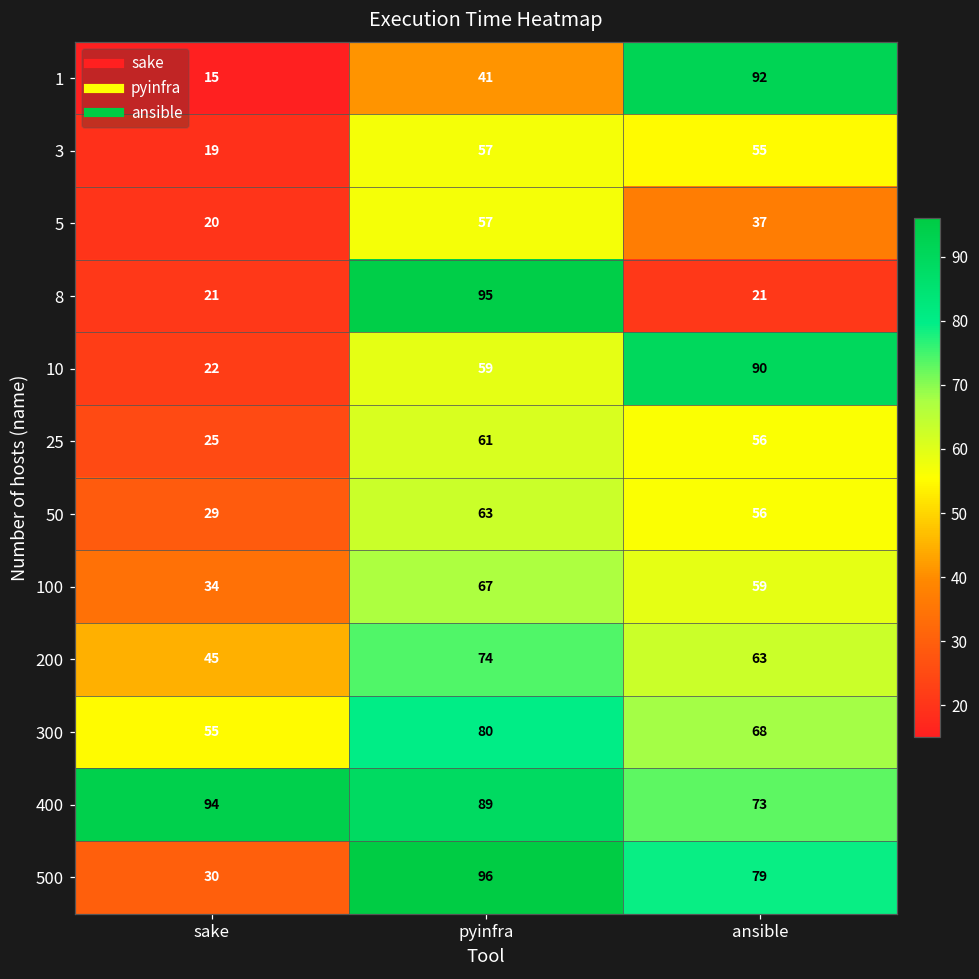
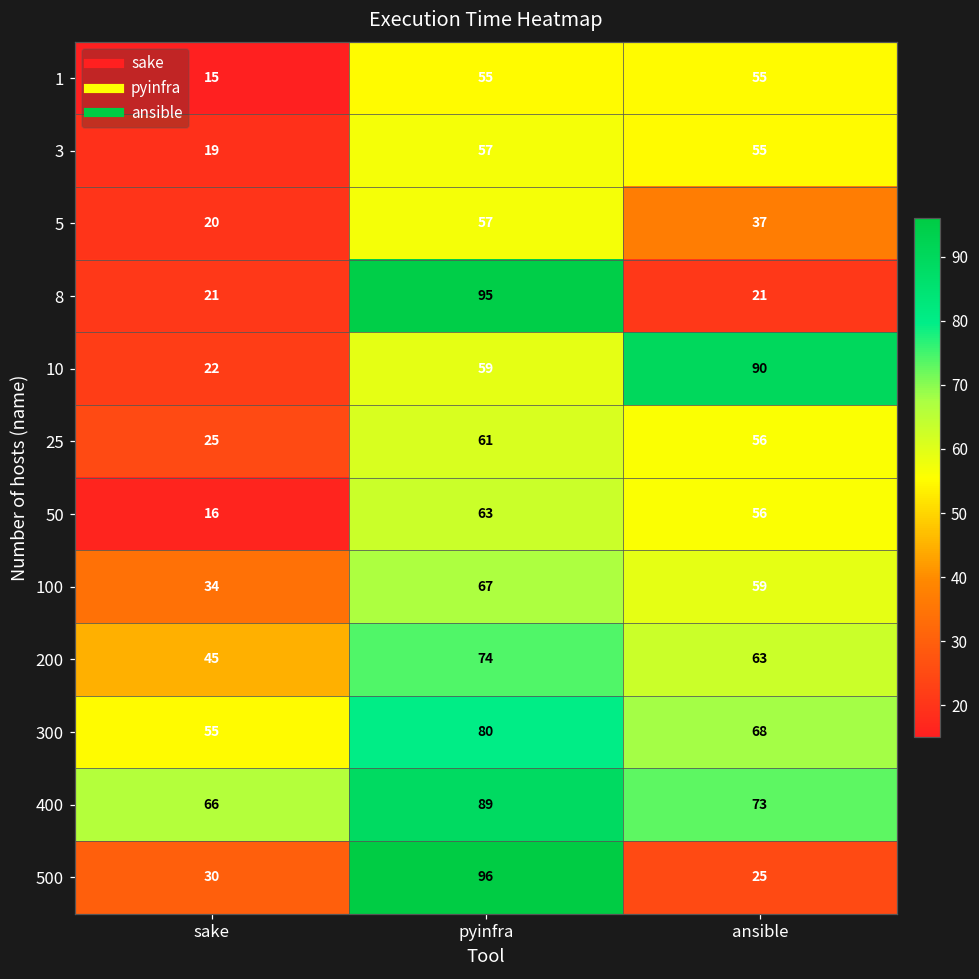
  {
    "1": {
      "sake": 15,
-     "pyinfra": 41,
-     "ansible": 92
+     "pyinfra": 55,
+     "ansible": 55
    },
    "3": {
      "sake": 19,
      "pyinfra": 57,
      "ansible": 55
    },
    "5": {
      "sake": 20,
      "pyinfra": 57,
      "ansible": 37
    },
    "8": {
      "sake": 21,
      "pyinfra": 95,
      "ansible": 21
    },
    "10": {
      "sake": 22,
      "pyinfra": 59,
      "ansible": 90
    },
    "25": {
      "sake": 25,
      "pyinfra": 61,
      "ansible": 56
    },
    "50": {
-     "sake": 29,
+     "sake": 16,
      "pyinfra": 63,
      "ansible": 56
    },
    "100": {
      "sake": 34,
      "pyinfra": 67,
      "ansible": 59
    },
    "200": {
      "sake": 45,
      "pyinfra": 74,
      "ansible": 63
    },
    "300": {
      "sake": 55,
      "pyinfra": 80,
      "ansible": 68
    },
    "400": {
-     "sake": 94,
+     "sake": 66,
      "pyinfra": 89,
      "ansible": 73
    },
    "500": {
      "sake": 30,
      "pyinfra": 96,
-     "ansible": 79
+     "ansible": 25
    }
  }
